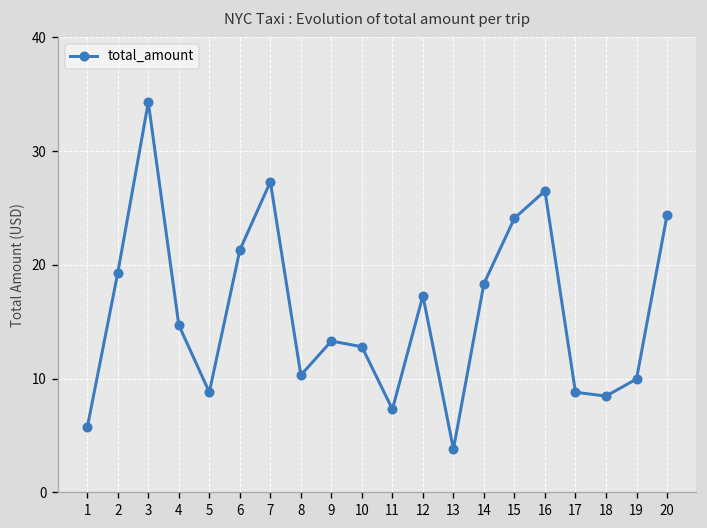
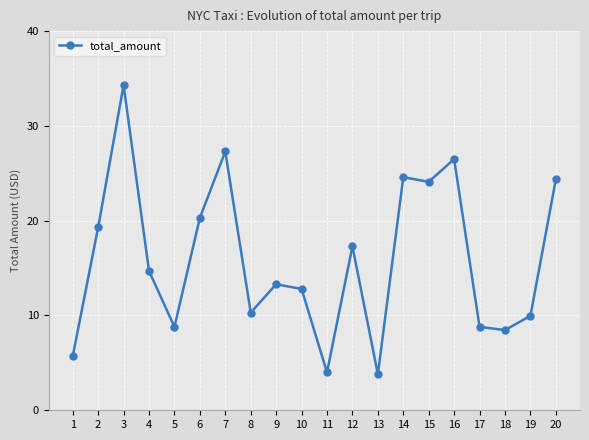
  {
    "1": 6,
    "2": 19,
    "3": 34,
    "4": 15,
    "5": 9,
-   "6": 21,
+   "6": 20,
    "7": 27,
    "8": 10,
    "9": 13,
    "10": 13,
-   "11": 7,
+   "11": 4,
    "12": 17,
    "13": 4,
-   "14": 18,
+   "14": 25,
    "15": 24,
    "16": 27,
    "17": 9,
    "18": 8,
    "19": 10,
    "20": 24
  }
